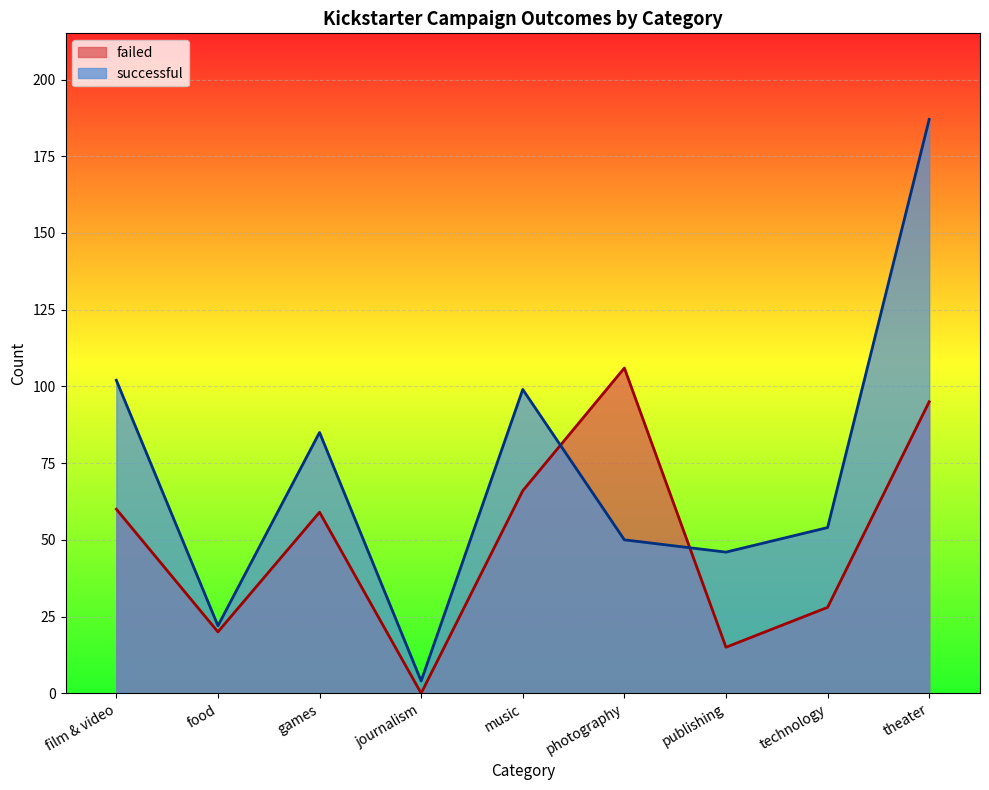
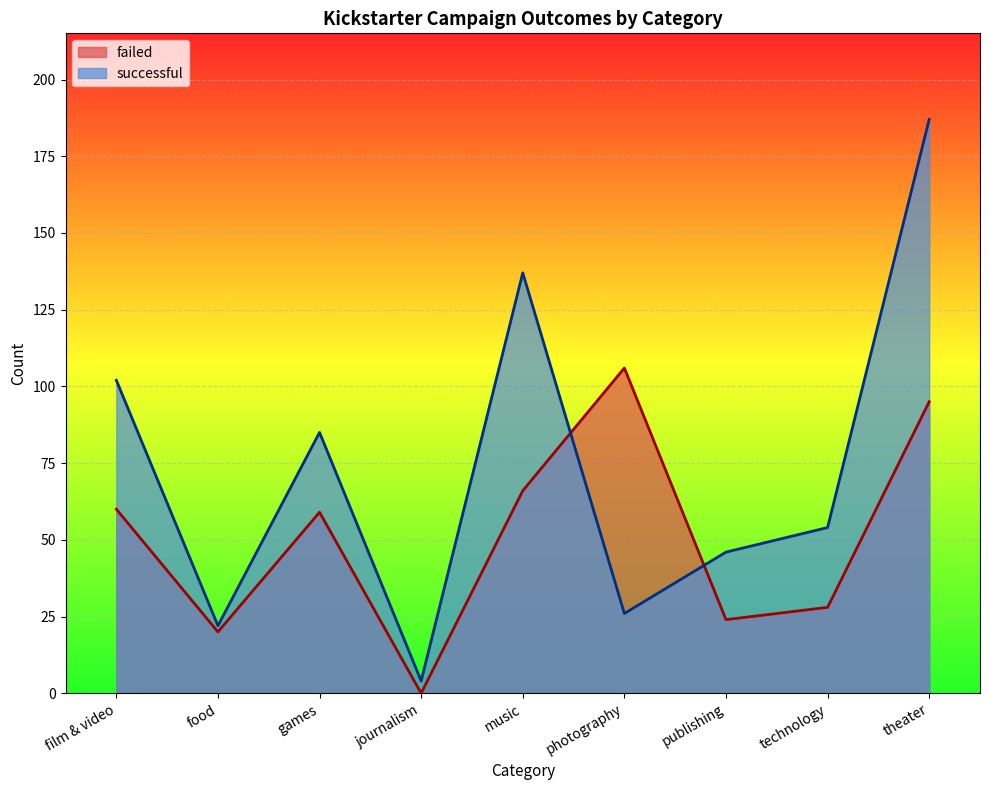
  {
    "failed": {
      "film & video": 60,
      "food": 20,
      "games": 59,
      "journalism": 0,
      "music": 66,
      "photography": 106,
-     "publishing": 15,
+     "publishing": 24,
      "technology": 28,
      "theater": 95
    },
    "successful": {
      "film & video": 102,
      "food": 22,
      "games": 85,
      "journalism": 4,
-     "music": 99,
-     "photography": 50,
+     "music": 137,
+     "photography": 26,
      "publishing": 46,
      "technology": 54,
      "theater": 187
    }
  }
